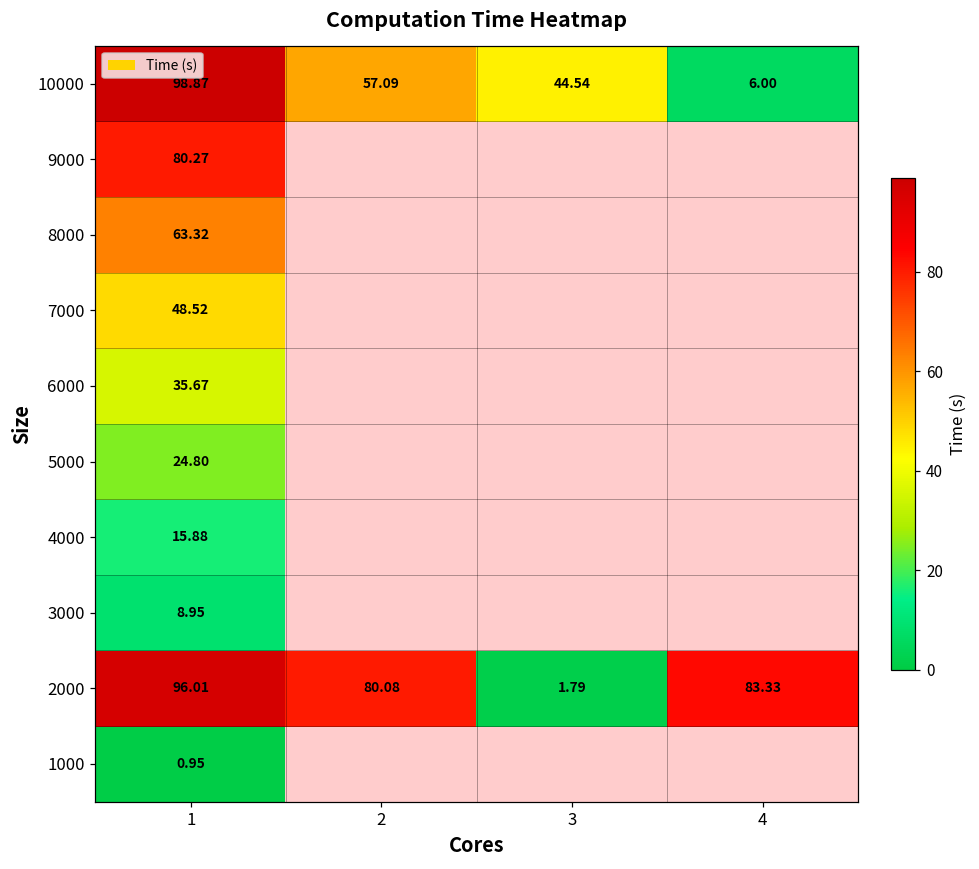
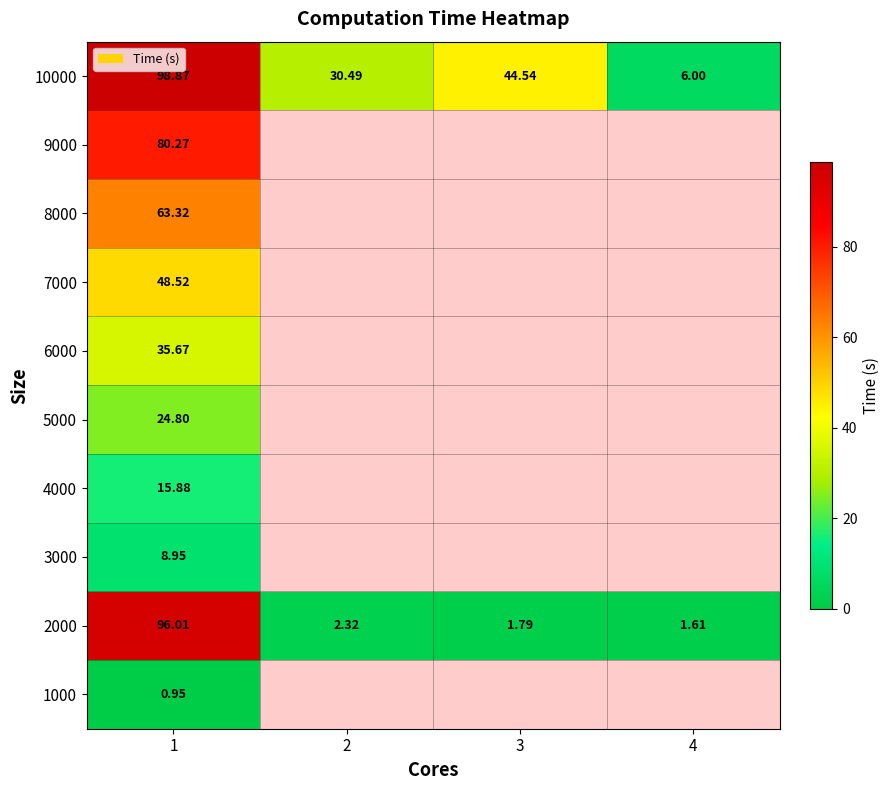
  {
    "10000": {
-     "2": 57.09,
+     "2": 30.49,
      "3": 44.54,
      "4": 6.00
    },
    "9000": {
      "1": 80.27
    },
    "8000": {
      "1": 63.32
    },
    "7000": {
      "1": 48.52
    },
    "6000": {
      "1": 35.67
    },
    "5000": {
      "1": 24.80
    },
    "4000": {
      "1": 15.88
    },
    "3000": {
      "1": 8.95
    },
    "2000": {
      "1": 96.01,
-     "2": 80.08,
+     "2": 2.32,
      "3": 1.79,
-     "4": 83.33
+     "4": 1.61
    },
    "1000": {
      "1": 0.95
    }
  }
